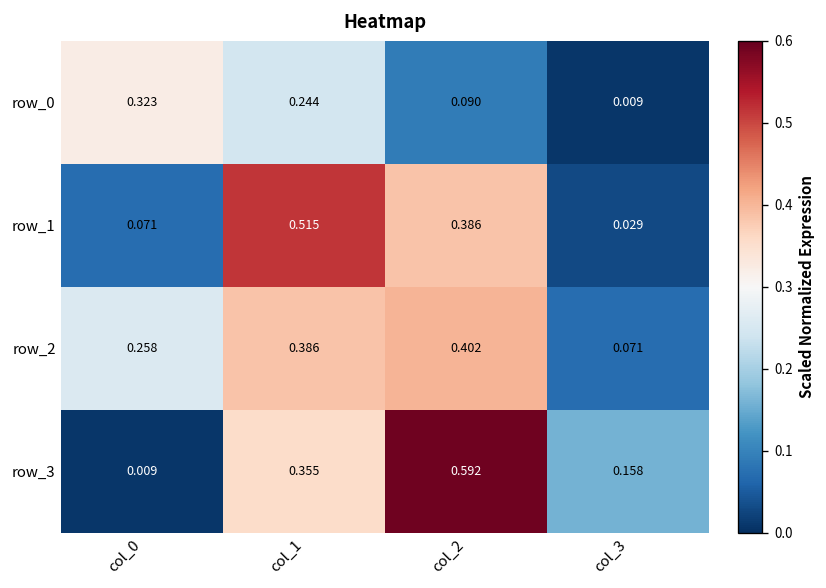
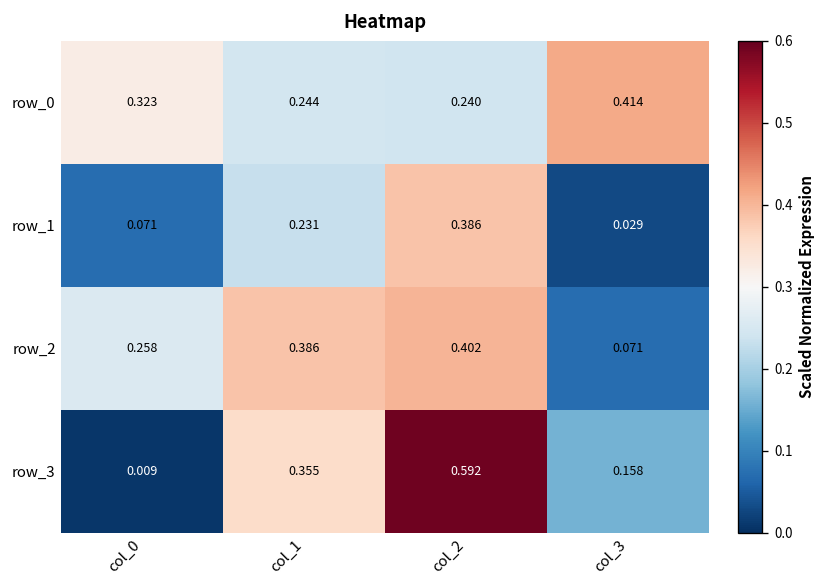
  {
    "row_0": {
      "col_0": 0.323,
      "col_1": 0.244,
-     "col_2": 0.090,
-     "col_3": 0.009
+     "col_2": 0.240,
+     "col_3": 0.414
    },
    "row_1": {
      "col_0": 0.071,
-     "col_1": 0.515,
+     "col_1": 0.231,
      "col_2": 0.386,
      "col_3": 0.029
    },
    "row_2": {
      "col_0": 0.258,
      "col_1": 0.386,
      "col_2": 0.402,
      "col_3": 0.071
    },
    "row_3": {
      "col_0": 0.009,
      "col_1": 0.355,
      "col_2": 0.592,
      "col_3": 0.158
    }
  }
